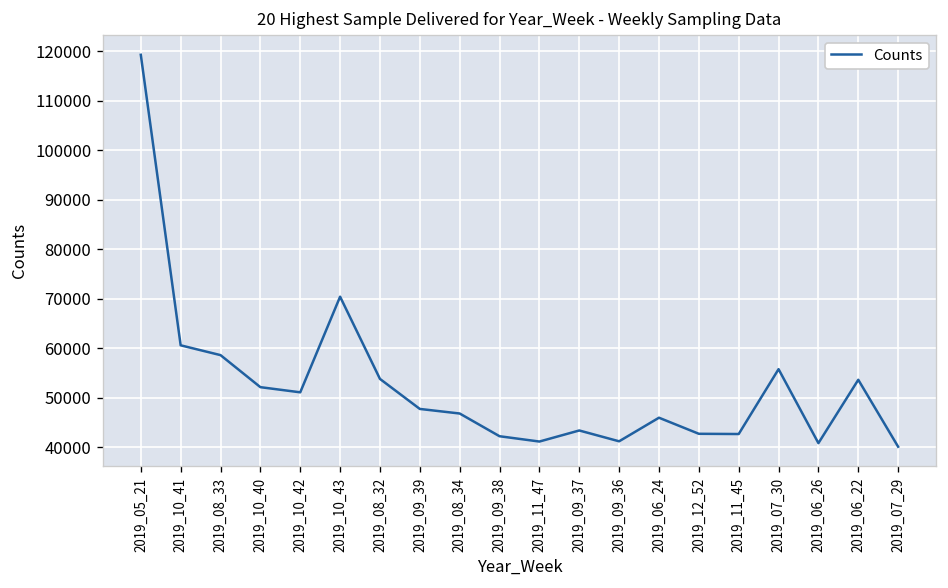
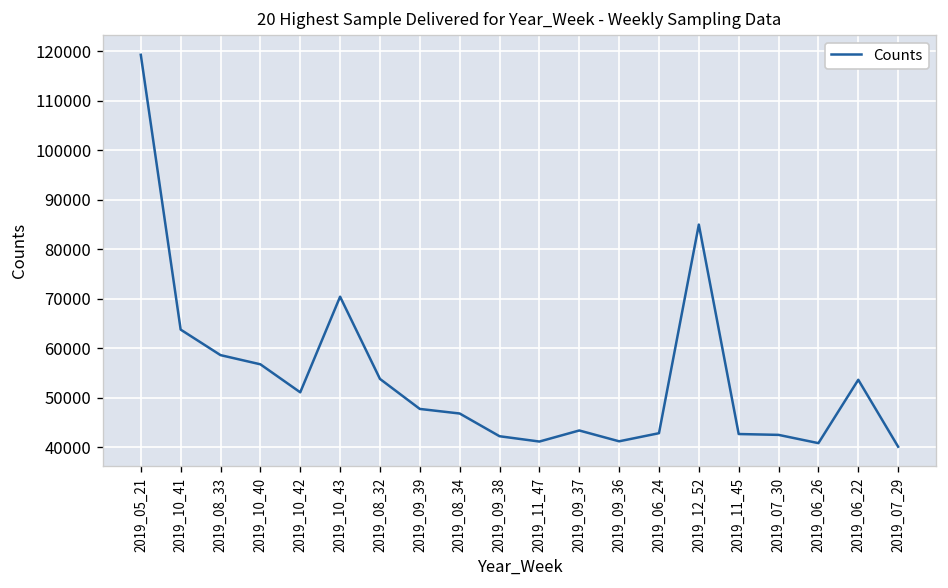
  {
    "2019_05_21": 119000,
-   "2019_10_41": 61000,
+   "2019_10_41": 64000,
    "2019_08_33": 59000,
-   "2019_10_40": 52000,
+   "2019_10_40": 57000,
    "2019_10_42": 51000,
    "2019_10_43": 70000,
    "2019_08_32": 54000,
    "2019_09_39": 48000,
    "2019_08_34": 47000,
    "2019_09_38": 42000,
    "2019_11_47": 41000,
    "2019_09_37": 43000,
    "2019_09_36": 41000,
-   "2019_06_24": 46000,
-   "2019_12_52": 43000,
+   "2019_06_24": 43000,
+   "2019_12_52": 85000,
    "2019_11_45": 43000,
-   "2019_07_30": 56000,
+   "2019_07_30": 43000,
    "2019_06_26": 41000,
    "2019_06_22": 54000,
    "2019_07_29": 40000
  }
